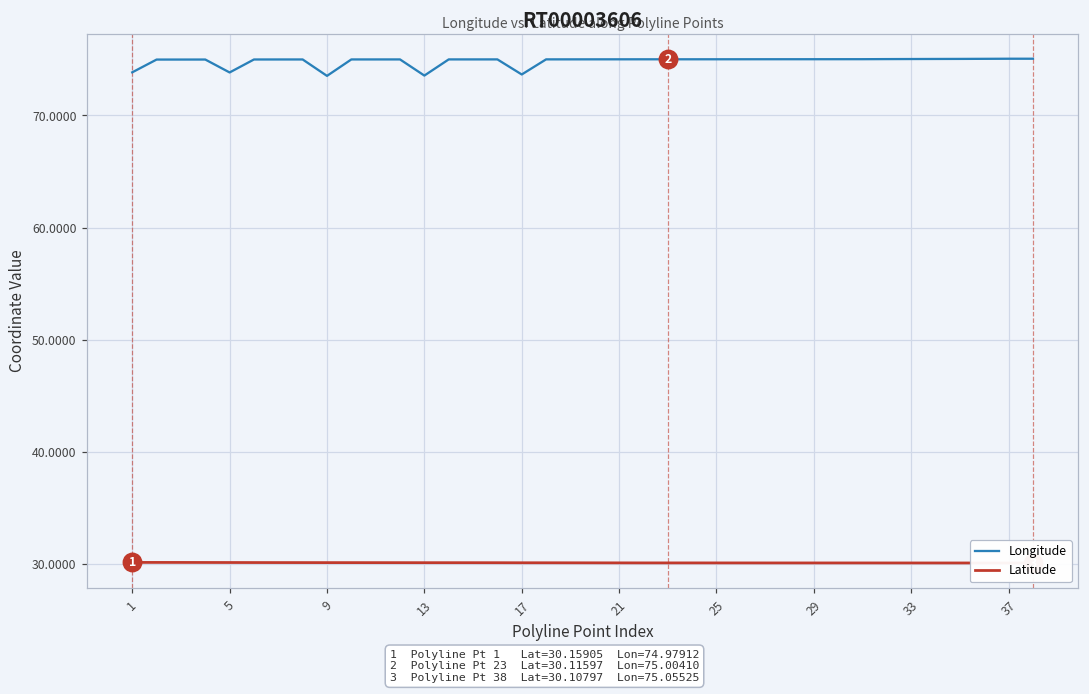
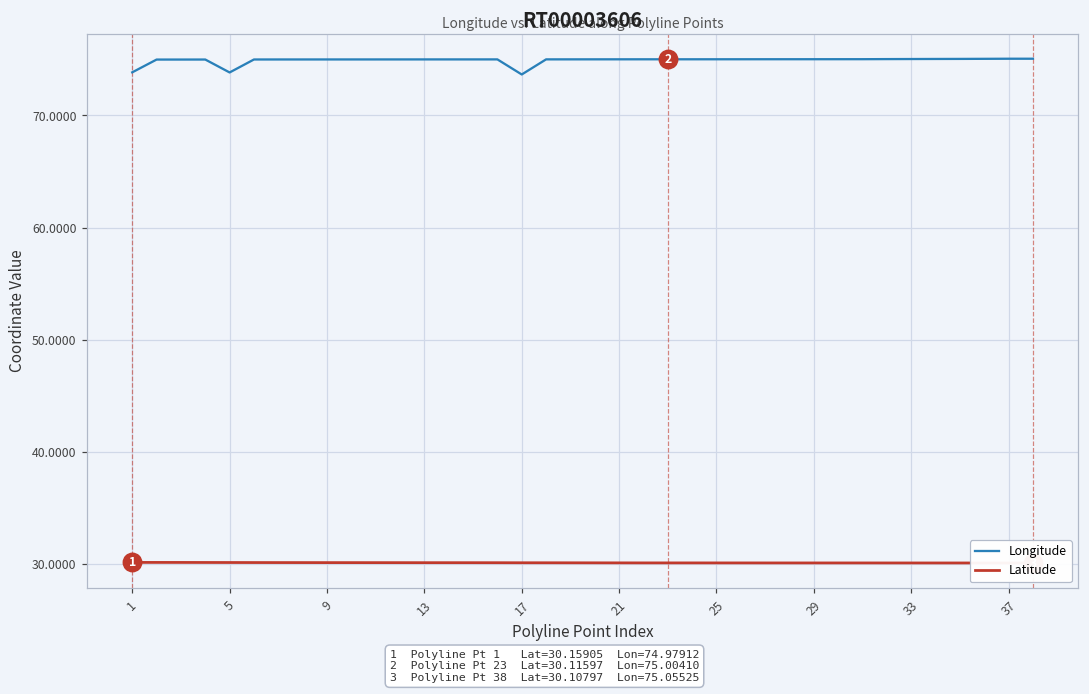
  {
    "Longitude": {
      "1": 73.8,
      "5": 73.8,
-     "9": 73.5,
-     "13": 73.6,
+     "9": 75.0,
+     "13": 75.0,
      "17": 73.7,
      "21": 75.0,
      "25": 75.0,
      "29": 75.0,
      "33": 75.0,
      "37": 75.1
    }
  }
